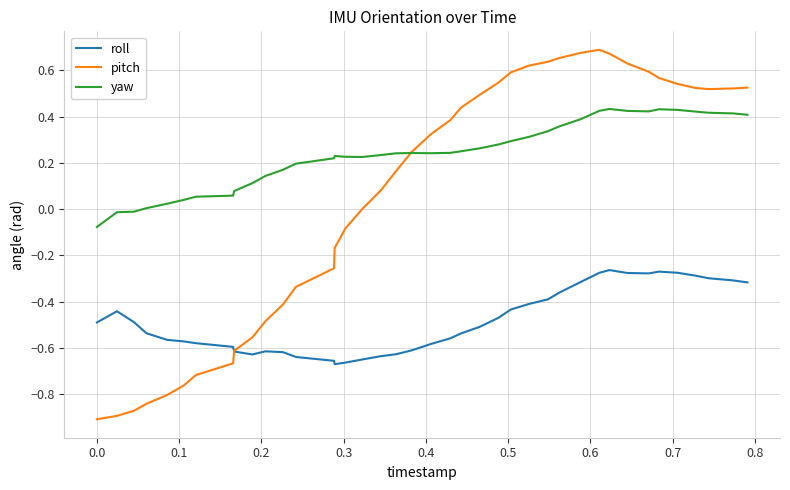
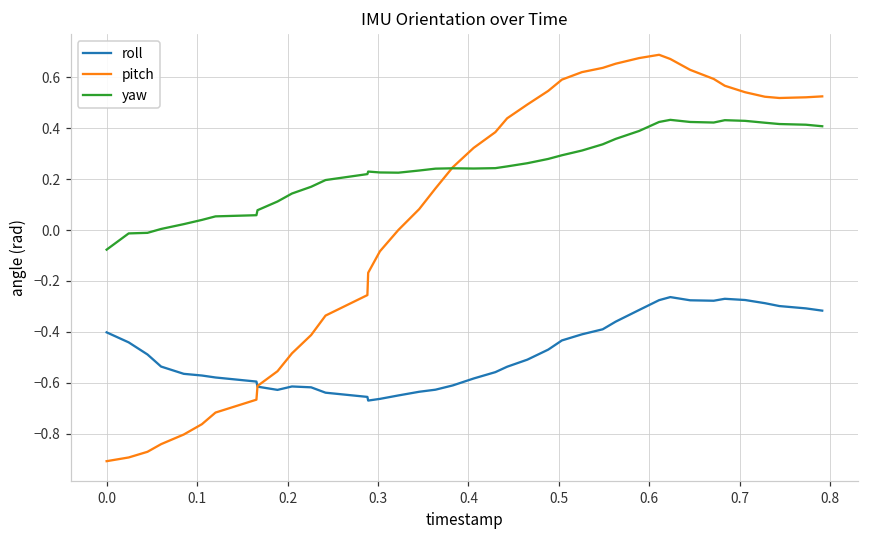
  {
    "roll": {
-     "0.0": -0.49
+     "0.0": -0.40
    },
    "pitch": {
      "0.0": -0.91
    },
    "yaw": {
      "0.0": -0.08
    }
  }
